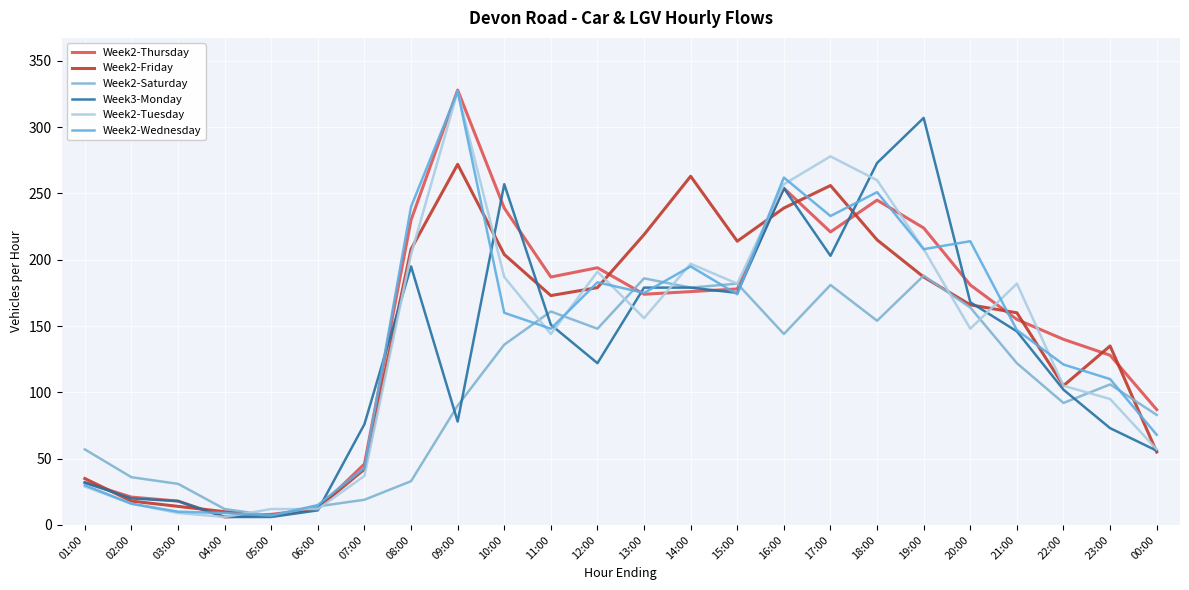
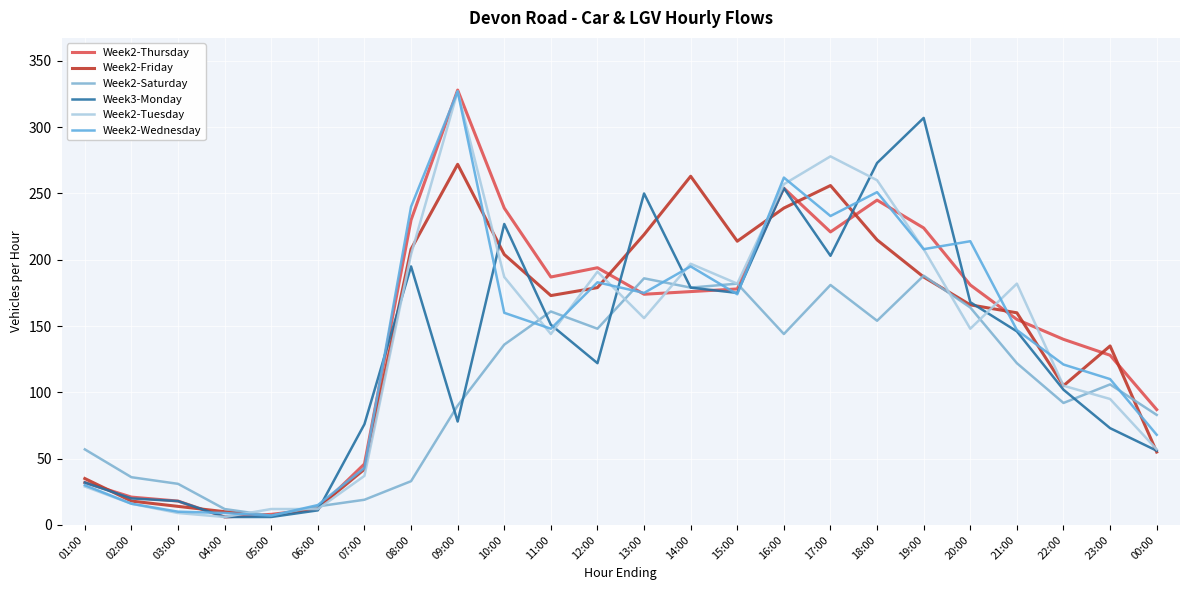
  {
    "Week3-Monday": {
      "07:00": 76,
      "08:00": 195,
      "09:00": 78,
-     "10:00": 257,
+     "10:00": 227,
      "11:00": 151,
      "12:00": 122,
-     "13:00": 179,
+     "13:00": 250,
      "17:00": 203,
      "18:00": 273,
      "19:00": 307,
      "20:00": 168,
      "22:00": 102,
      "23:00": 73
    }
  }
